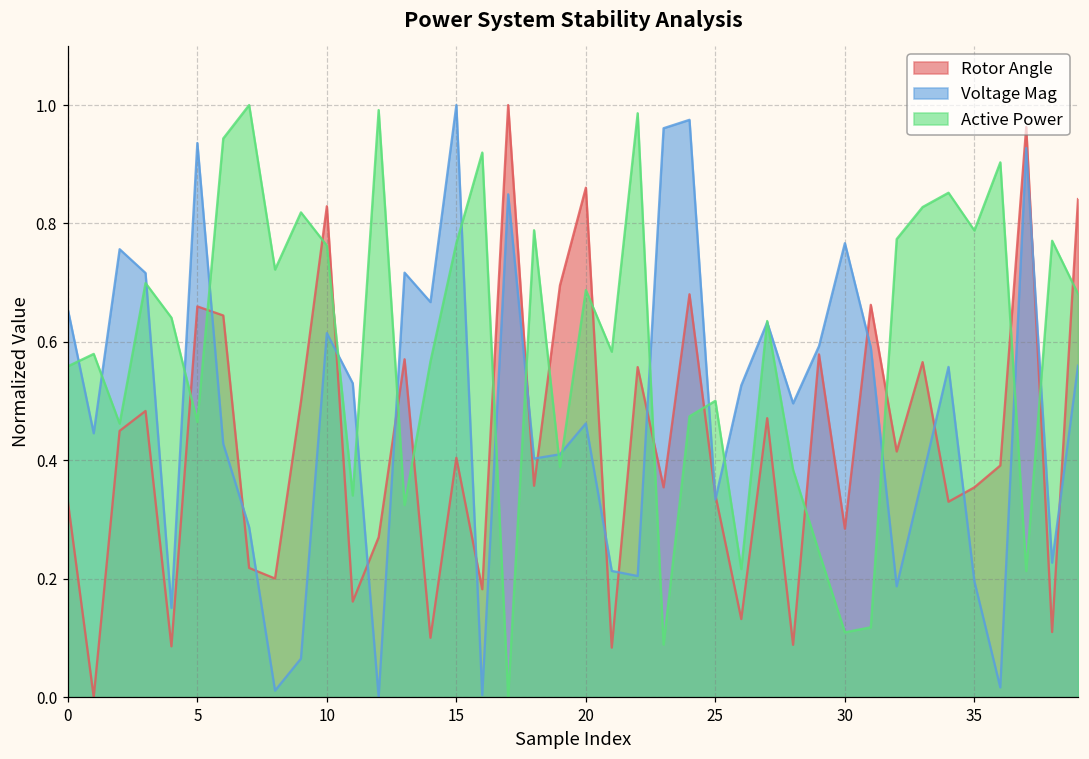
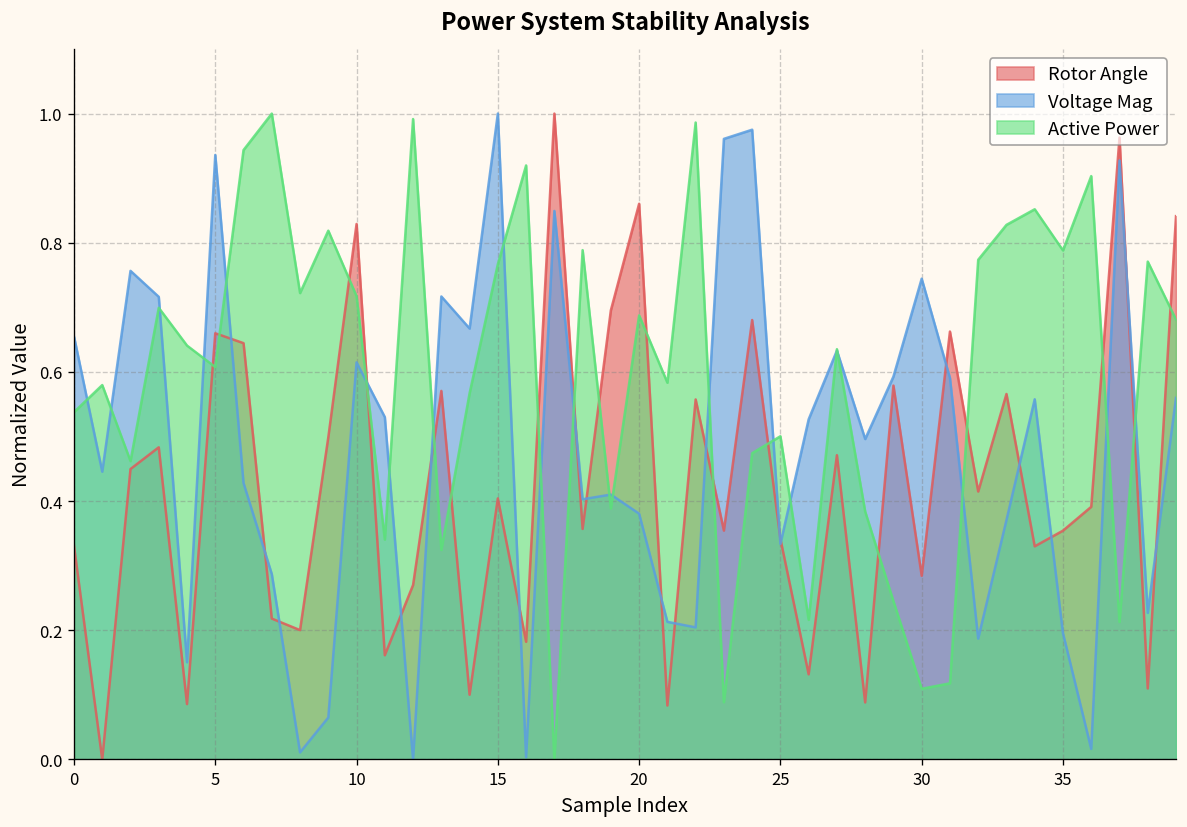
  {
    "Rotor Angle": {
      "0": 0.33,
      "5": 0.66,
      "10": 0.83,
      "15": 0.40,
      "20": 0.86,
      "25": 0.34,
      "30": 0.28,
      "35": 0.35
    },
    "Voltage Mag": {
      "0": 0.66,
      "5": 0.94,
      "10": 0.61,
      "15": 1.00,
-     "20": 0.46,
+     "20": 0.38,
      "25": 0.33,
-     "30": 0.77,
+     "30": 0.74,
      "35": 0.20
    },
    "Active Power": {
-     "0": 0.56,
-     "5": 0.46,
-     "10": 0.76,
+     "0": 0.54,
+     "5": 0.61,
+     "10": 0.72,
      "15": 0.77,
      "20": 0.69,
      "25": 0.50,
      "30": 0.11,
      "35": 0.79
    }
  }
